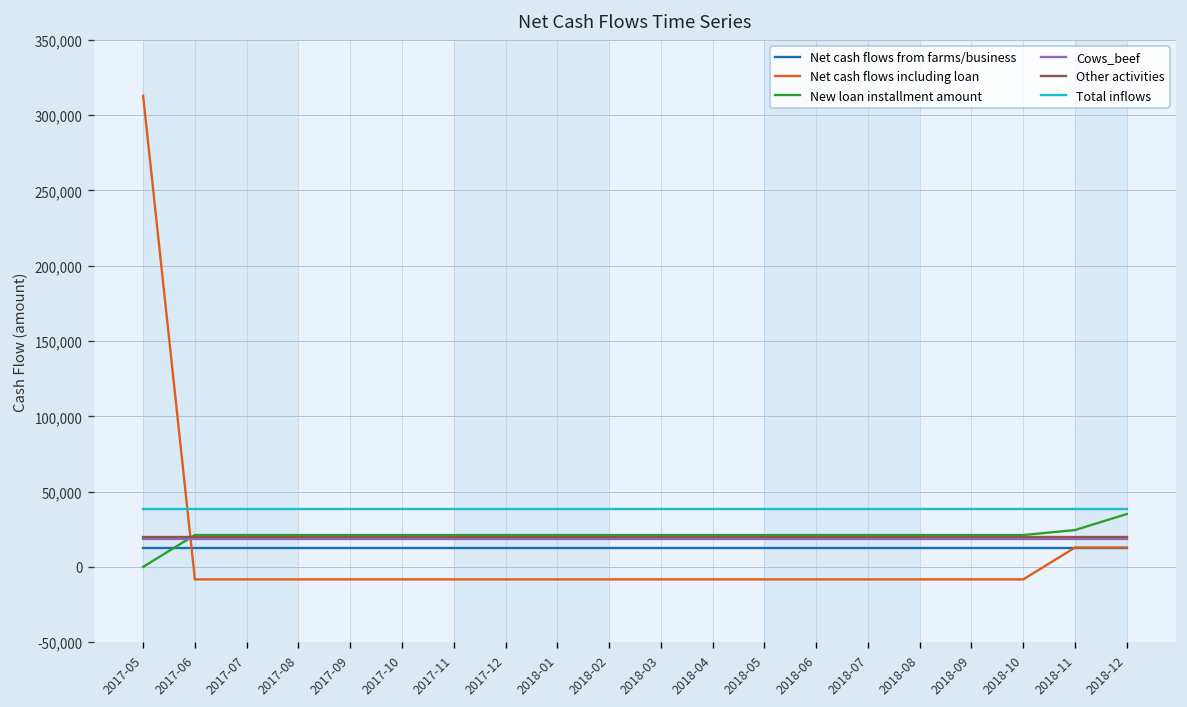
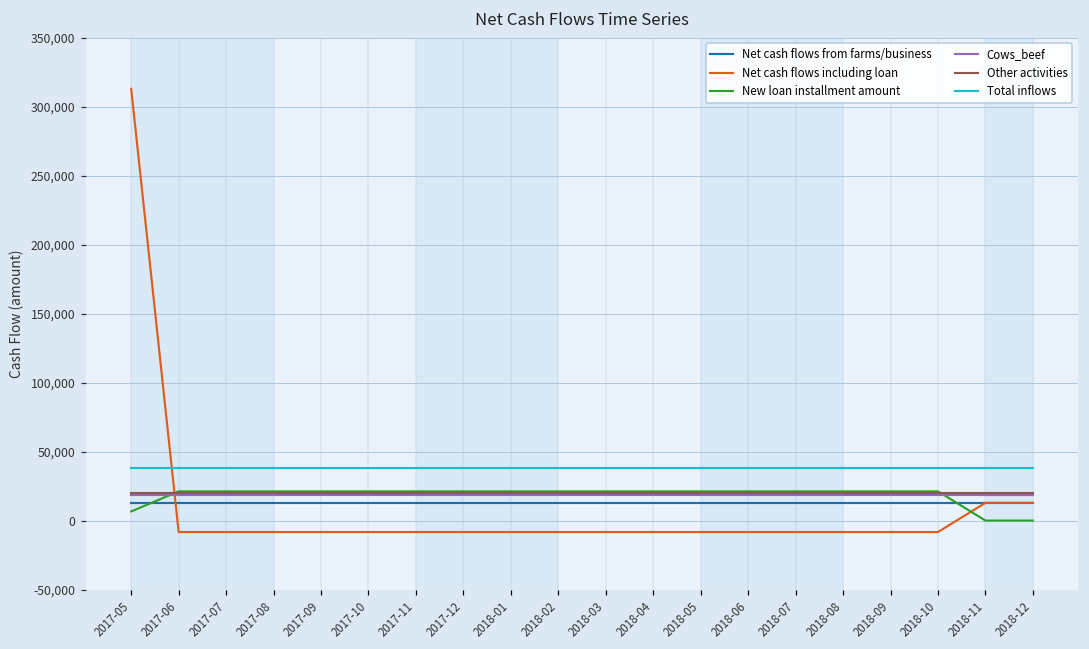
  {
    "Net cash flows from farms/business": {
      "2017-05": "13,000",
      "2017-06": "13,000",
      "2017-07": "13,000",
      "2017-08": "13,000",
      "2017-09": "13,000",
      "2017-10": "13,000",
      "2017-11": "13,000",
      "2017-12": "13,000",
      "2018-01": "13,000",
      "2018-02": "13,000",
      "2018-03": "13,000",
      "2018-04": "13,000",
      "2018-05": "13,000",
      "2018-06": "13,000",
      "2018-07": "13,000",
      "2018-08": "13,000",
      "2018-09": "13,000",
      "2018-10": "13,000"
    },
    "Net cash flows including loan": {
      "2017-05": "313,000",
      "2017-06": "-8,000",
      "2017-07": "-8,000",
      "2017-08": "-8,000",
      "2017-09": "-8,000",
      "2017-10": "-8,000",
      "2017-11": "-8,000",
      "2017-12": "-8,000",
      "2018-01": "-8,000",
      "2018-02": "-8,000",
      "2018-03": "-8,000",
      "2018-04": "-8,000",
      "2018-05": "-8,000",
      "2018-06": "-8,000",
      "2018-07": "-8,000",
      "2018-08": "-8,000",
      "2018-09": "-8,000",
      "2018-10": "-8,000"
    },
    "New loan installment amount": {
-     "2017-05": "0",
-     "2018-11": "24,000",
-     "2018-12": "35,000"
+     "2017-05": "7,000",
+     "2018-11": "0",
+     "2018-12": "0"
    },
    "Total inflows": {
      "2017-05": "38,000",
      "2017-06": "38,000",
      "2017-07": "38,000",
      "2017-08": "38,000",
      "2017-09": "38,000",
      "2017-10": "38,000",
      "2017-11": "38,000",
      "2017-12": "38,000",
      "2018-01": "38,000",
      "2018-02": "38,000",
      "2018-03": "38,000",
      "2018-04": "38,000",
      "2018-05": "38,000",
      "2018-06": "38,000",
      "2018-07": "38,000",
      "2018-08": "38,000",
      "2018-09": "38,000",
      "2018-10": "38,000",
      "2018-11": "38,000",
      "2018-12": "38,000"
    }
  }
